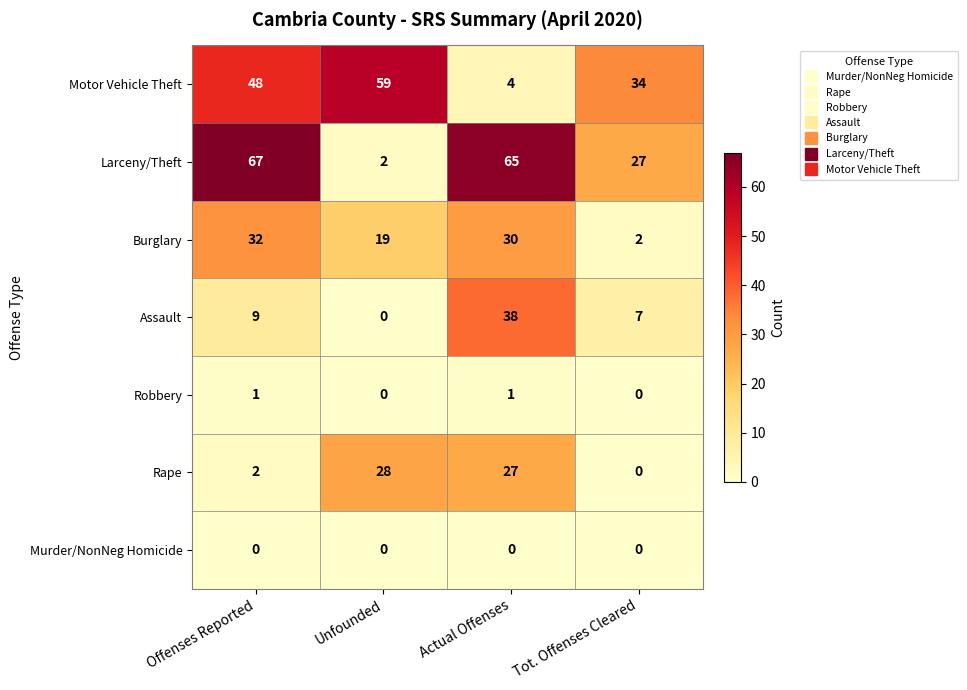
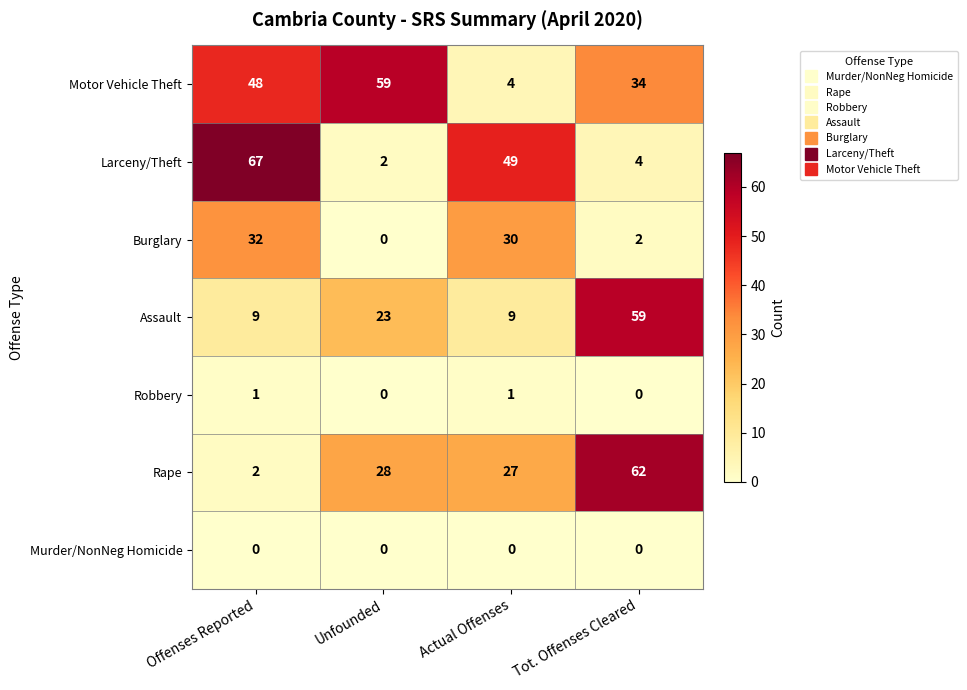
  {
    "Motor Vehicle Theft": {
      "Offenses Reported": 48,
      "Unfounded": 59,
      "Actual Offenses": 4,
      "Tot. Offenses Cleared": 34
    },
    "Larceny/Theft": {
      "Offenses Reported": 67,
      "Unfounded": 2,
-     "Actual Offenses": 65,
-     "Tot. Offenses Cleared": 27
+     "Actual Offenses": 49,
+     "Tot. Offenses Cleared": 4
    },
    "Burglary": {
      "Offenses Reported": 32,
-     "Unfounded": 19,
+     "Unfounded": 0,
      "Actual Offenses": 30,
      "Tot. Offenses Cleared": 2
    },
    "Assault": {
      "Offenses Reported": 9,
-     "Unfounded": 0,
-     "Actual Offenses": 38,
-     "Tot. Offenses Cleared": 7
+     "Unfounded": 23,
+     "Actual Offenses": 9,
+     "Tot. Offenses Cleared": 59
    },
    "Robbery": {
      "Offenses Reported": 1,
      "Unfounded": 0,
      "Actual Offenses": 1,
      "Tot. Offenses Cleared": 0
    },
    "Rape": {
      "Offenses Reported": 2,
      "Unfounded": 28,
      "Actual Offenses": 27,
-     "Tot. Offenses Cleared": 0
+     "Tot. Offenses Cleared": 62
    },
    "Murder/NonNeg Homicide": {
      "Offenses Reported": 0,
      "Unfounded": 0,
      "Actual Offenses": 0,
      "Tot. Offenses Cleared": 0
    }
  }
